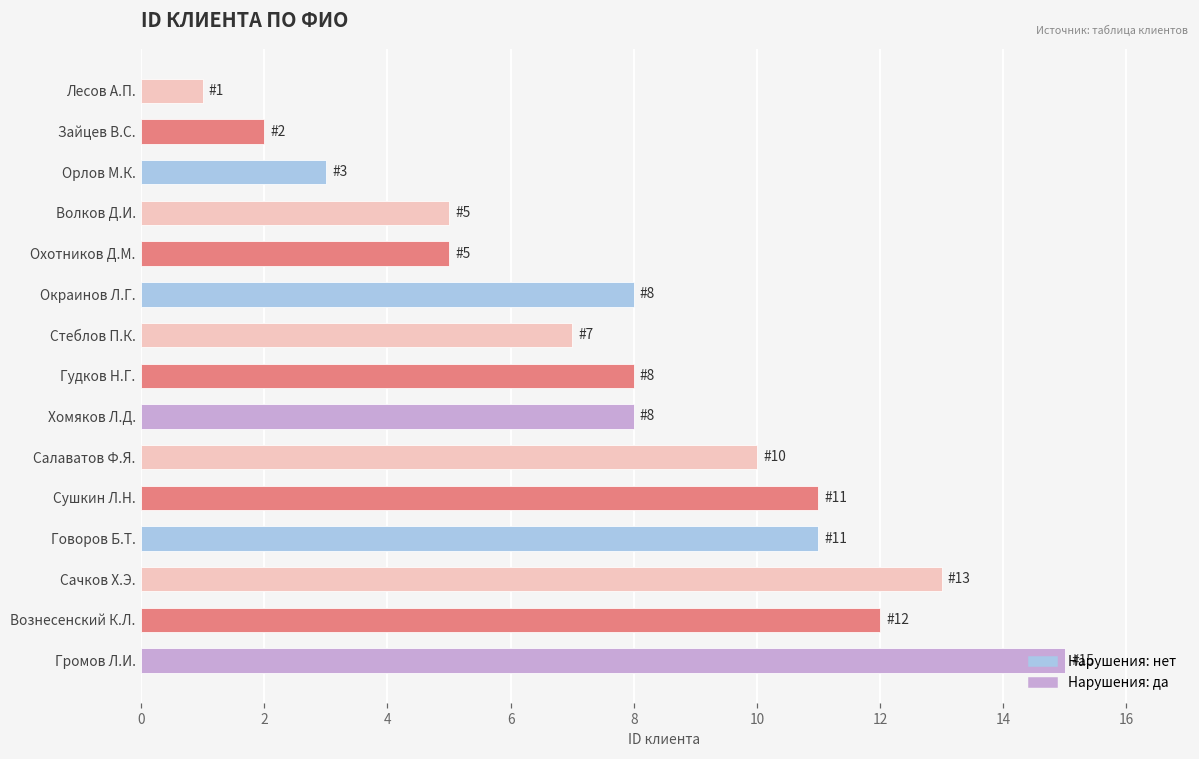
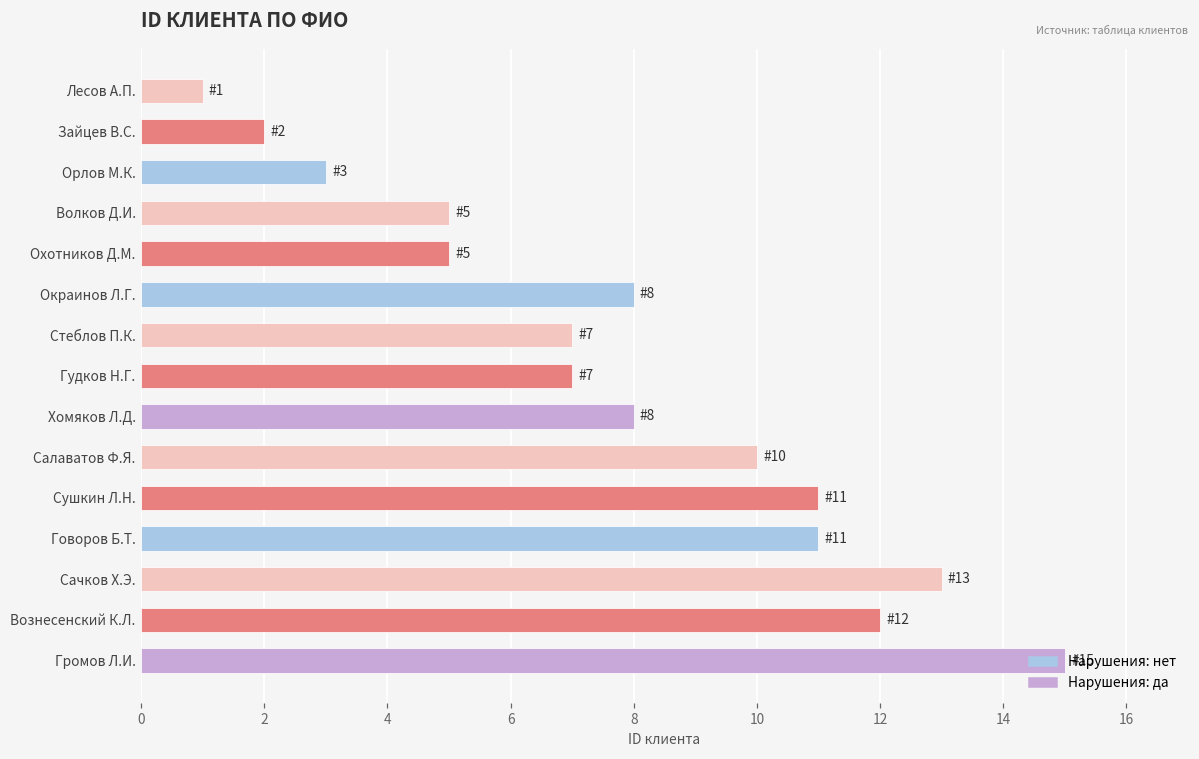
  {
    "Лесов А.П.": 1,
    "Зайцев В.С.": 2,
    "Орлов М.К.": 3,
    "Волков Д.И.": 5,
    "Охотников Д.М.": 5,
    "Окраинов Л.Г.": 8,
    "Стеблов П.К.": 7,
-   "Гудков Н.Г.": 8,
+   "Гудков Н.Г.": 7,
    "Хомяков Л.Д.": 8,
    "Салаватов Ф.Я.": 10,
    "Сушкин Л.Н.": 11,
    "Говоров Б.Т.": 11,
    "Сачков Х.Э.": 13,
    "Вознесенский К.Л.": 12,
    "Громов Л.И.": 15
  }
